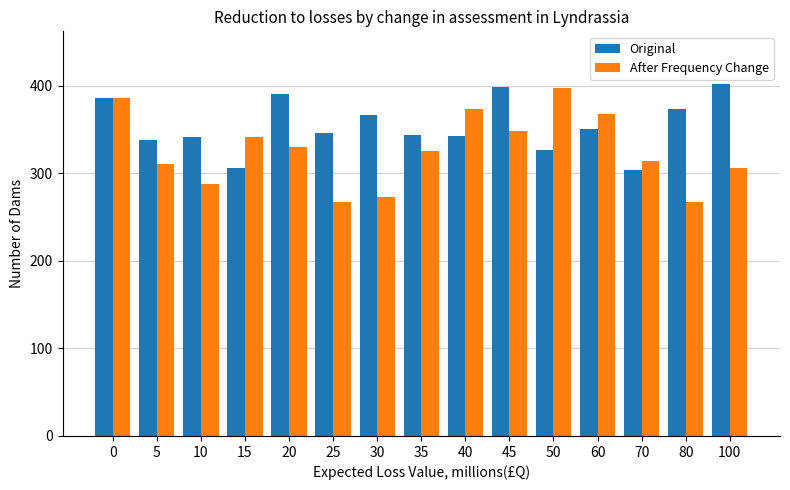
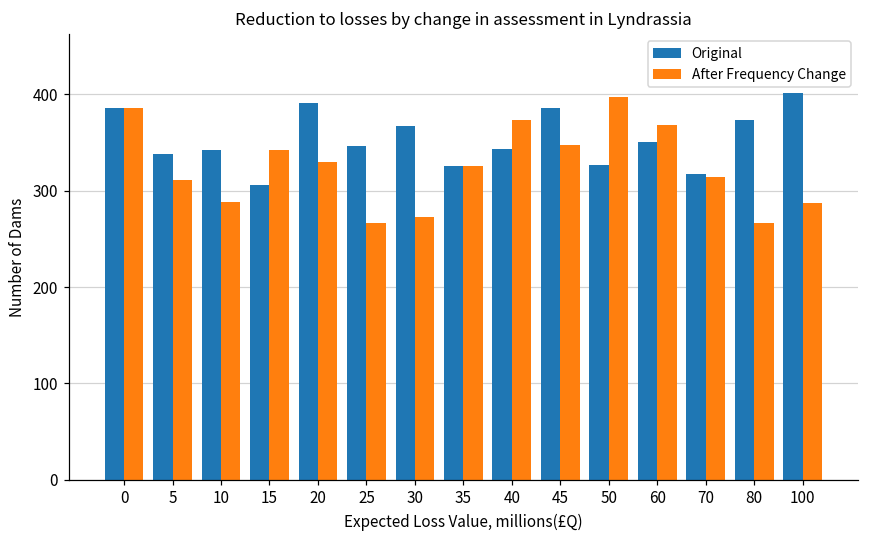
  {
    "Original": {
      "0": 390,
      "5": 340,
      "10": 340,
      "15": 310,
      "20": 390,
      "25": 350,
      "30": 370,
-     "35": 340,
+     "35": 330,
      "40": 340,
-     "45": 400,
+     "45": 390,
      "50": 330,
      "60": 350,
-     "70": 300,
+     "70": 320,
      "80": 370,
      "100": 400
    },
    "After Frequency Change": {
      "0": 390,
      "5": 310,
      "10": 290,
      "15": 340,
      "20": 330,
      "25": 270,
      "30": 270,
      "35": 330,
      "40": 370,
      "45": 350,
      "50": 400,
      "60": 370,
      "70": 310,
      "80": 270,
-     "100": 310
+     "100": 290
    }
  }
